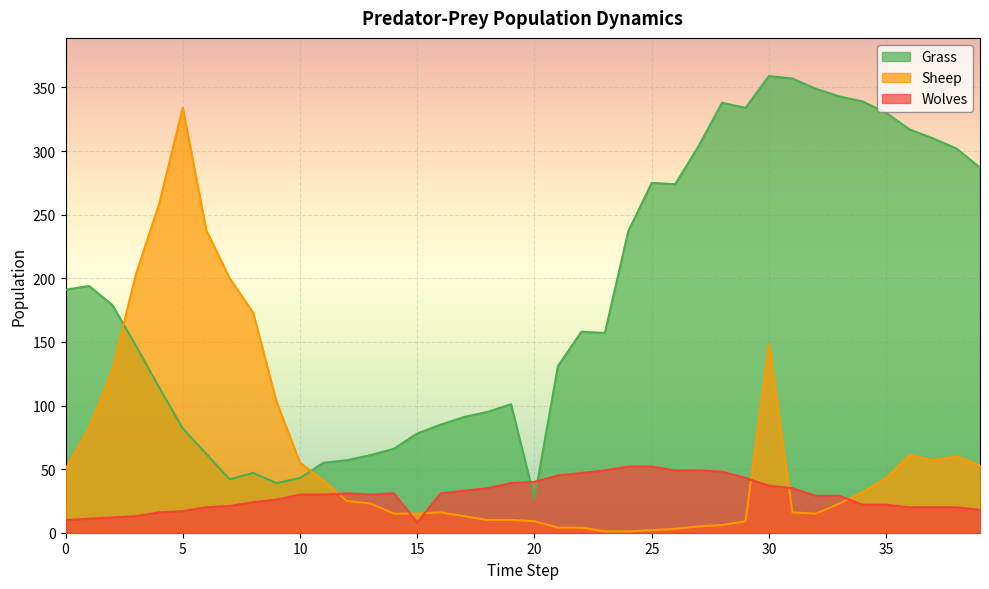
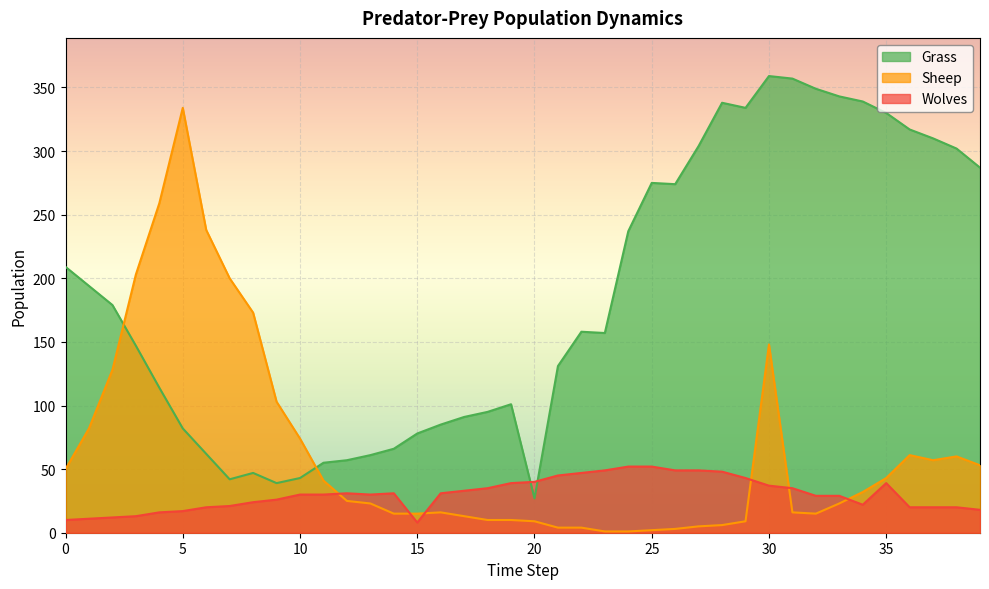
  {
    "Grass": {
-     "0": 191,
+     "0": 209,
      "5": 82,
      "10": 43,
      "15": 78,
      "20": 27,
      "25": 275,
      "30": 359,
      "35": 330
    },
    "Sheep": {
      "0": 50,
      "5": 334,
-     "10": 55,
+     "10": 74,
      "15": 15,
      "20": 9,
      "25": 2,
      "30": 148,
      "35": 43
    },
    "Wolves": {
      "0": 10,
      "5": 17,
      "10": 30,
      "15": 8,
      "20": 40,
      "25": 52,
      "30": 37,
-     "35": 22
+     "35": 39
    }
  }
